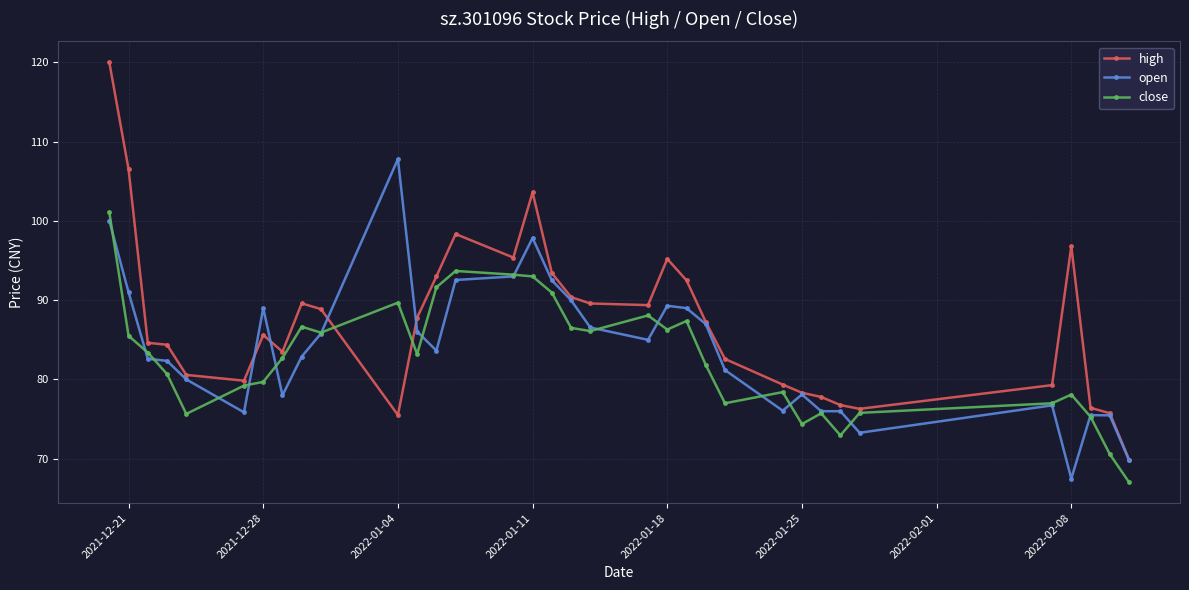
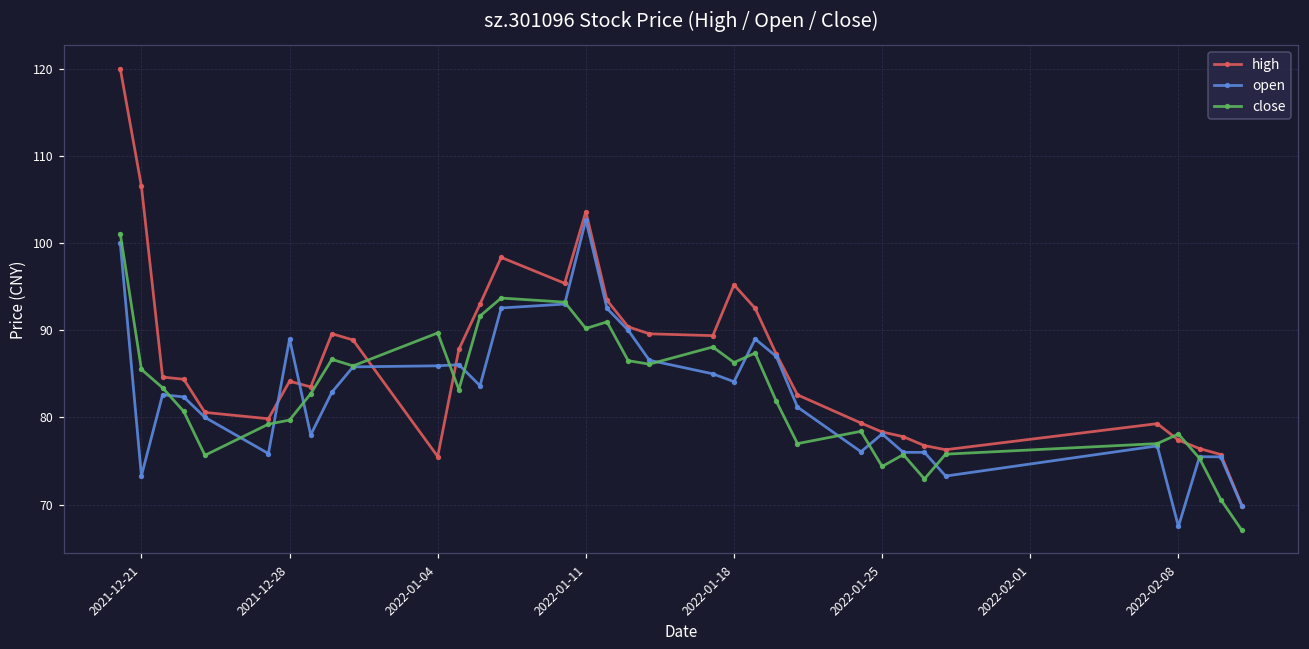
  {
    "high": {
      "2021-12-21": 107,
-     "2021-12-28": 86,
+     "2021-12-28": 84,
      "2022-01-04": 76,
      "2022-01-11": 104,
      "2022-01-18": 95,
-     "2022-02-08": 97
+     "2022-02-08": 77
    },
    "open": {
-     "2021-12-21": 91,
+     "2021-12-21": 73,
      "2021-12-28": 89,
-     "2022-01-04": 108,
-     "2022-01-11": 98,
-     "2022-01-18": 89,
+     "2022-01-04": 86,
+     "2022-01-11": 103,
+     "2022-01-18": 84,
      "2022-02-08": 68
    },
    "close": {
      "2021-12-21": 86,
      "2021-12-28": 80,
      "2022-01-04": 90,
-     "2022-01-11": 93,
+     "2022-01-11": 90,
      "2022-01-18": 86,
      "2022-01-25": 74,
      "2022-02-08": 78
    }
  }
